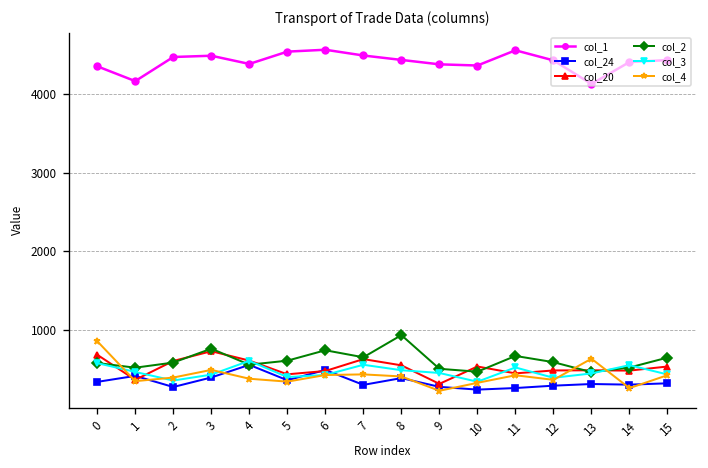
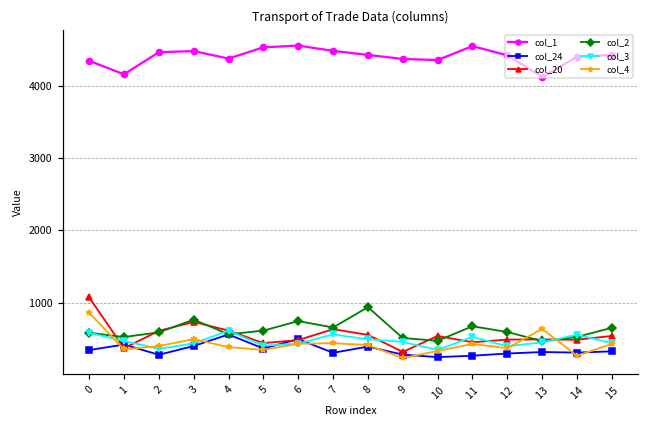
  {
    "col_1": {
      "0": 4300,
      "1": 4200,
      "2": 4500,
      "3": 4500,
      "4": 4400,
      "5": 4500,
      "6": 4600,
      "7": 4500,
      "8": 4400,
      "9": 4400,
      "10": 4400,
      "11": 4600
    },
    "col_24": {
      "0": 300,
      "1": 400,
      "2": 300,
      "7": 300,
      "10": 200,
      "11": 300,
      "12": 300,
      "13": 300,
      "14": 300,
      "15": 300
    },
    "col_20": {
-     "0": 700,
+     "0": 1100,
      "8": 600,
      "10": 500,
      "12": 500,
      "15": 500
    },
    "col_2": {
      "1": 500,
      "5": 600,
      "6": 700,
      "8": 900,
      "9": 500,
      "10": 500,
      "11": 700,
      "12": 600,
      "15": 700
    },
    "col_3": {
      "1": 500,
      "7": 600,
      "8": 500,
      "9": 500,
      "11": 500
    },
    "col_4": {
      "0": 900,
      "3": 500,
      "4": 400,
      "7": 400,
      "9": 200,
      "13": 600,
      "14": 300
    }
  }
